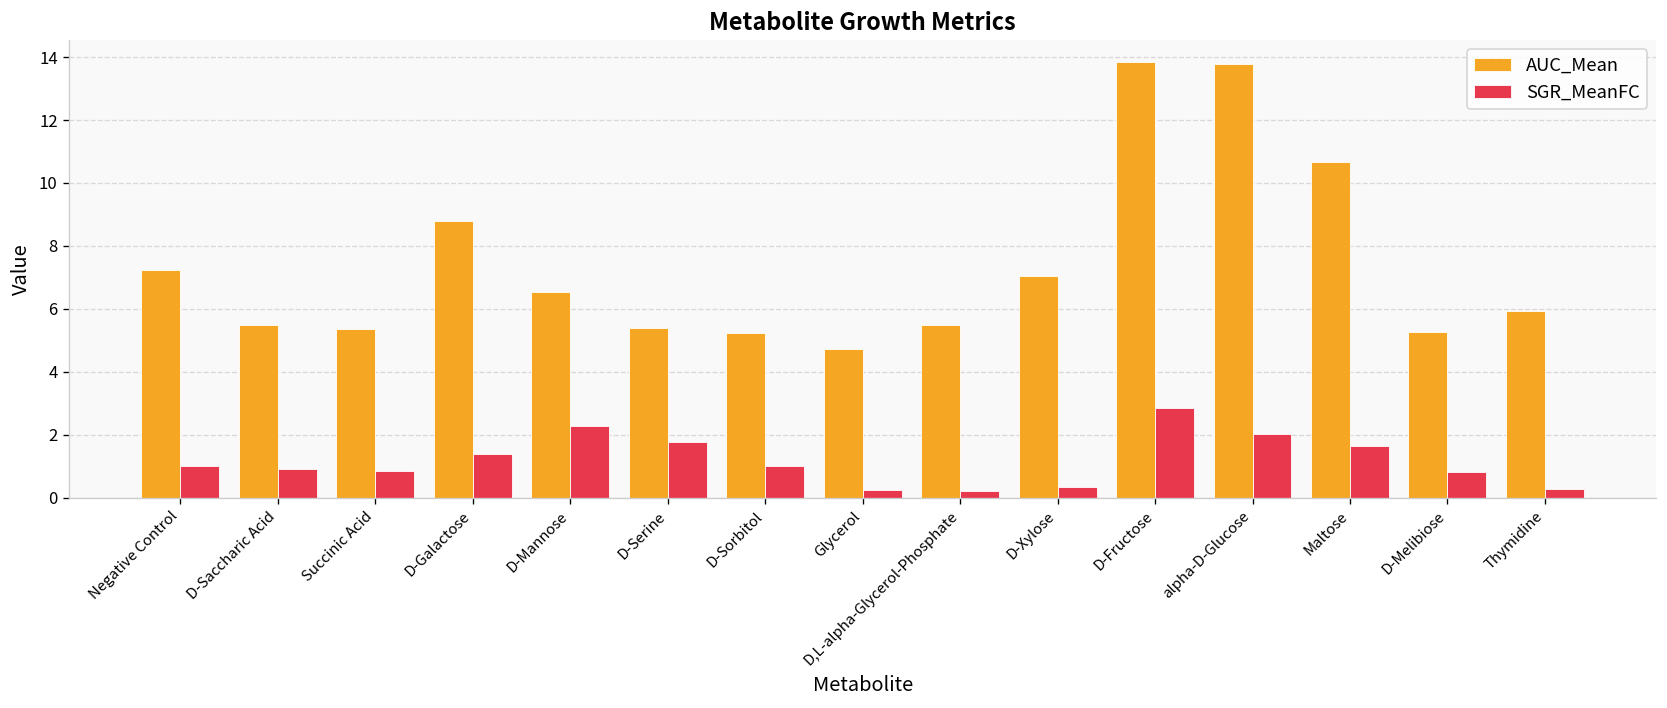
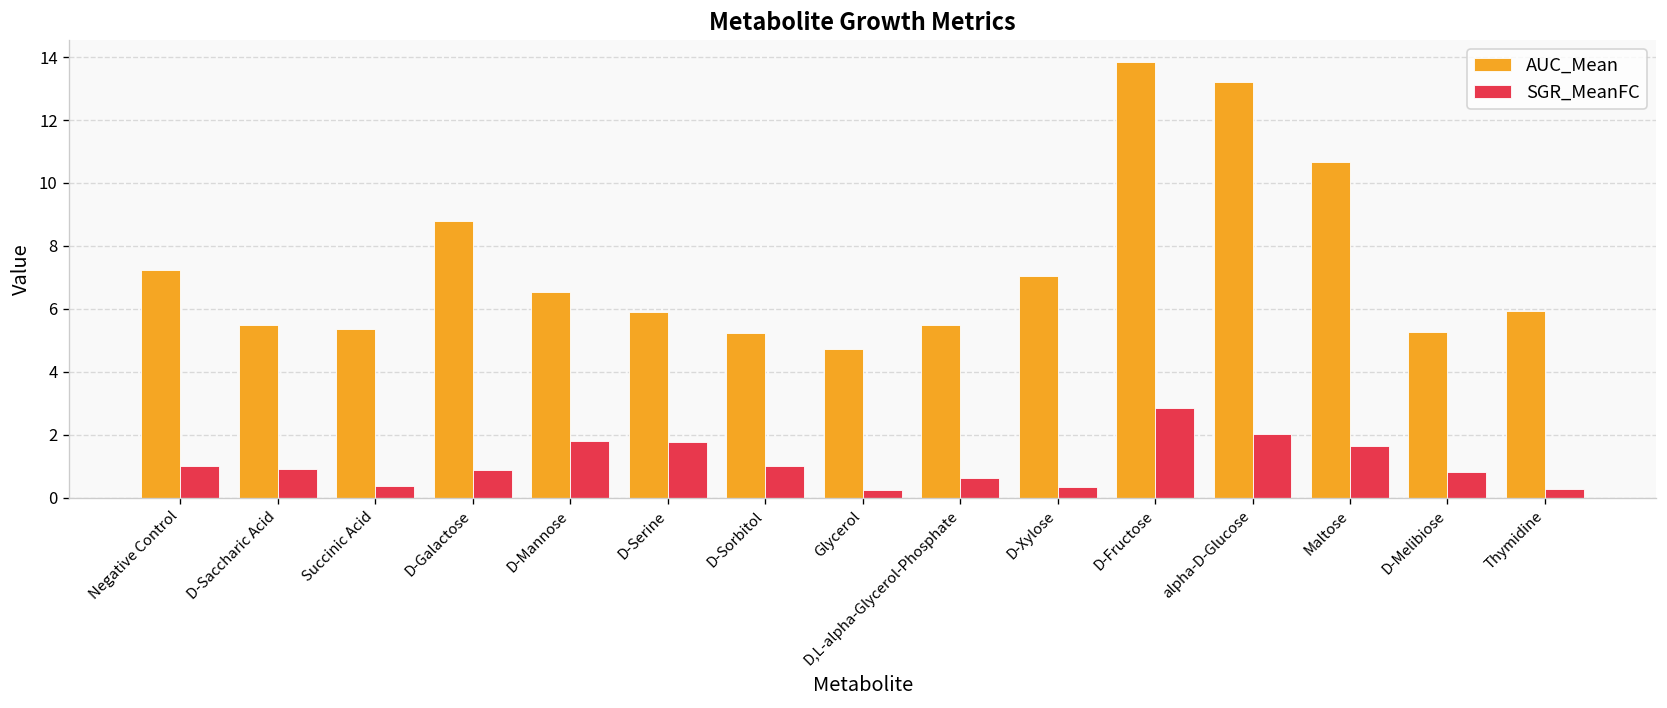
  {
    "AUC_Mean": {
      "Negative Control": 7.2,
      "D-Saccharic Acid": 5.5,
      "Succinic Acid": 5.4,
      "D-Galactose": 8.8,
      "D-Mannose": 6.5,
-     "D-Serine": 5.4,
+     "D-Serine": 5.9,
      "D-Sorbitol": 5.2,
      "Glycerol": 4.7,
      "D,L-alpha-Glycerol-Phosphate": 5.5,
      "D-Xylose": 7.1,
      "D-Fructose": 13.9,
-     "alpha-D-Glucose": 13.8,
+     "alpha-D-Glucose": 13.2,
      "Maltose": 10.7,
      "D-Melibiose": 5.3,
      "Thymidine": 5.9
    },
    "SGR_MeanFC": {
      "Negative Control": 1.0,
      "D-Saccharic Acid": 0.9,
-     "Succinic Acid": 0.9,
-     "D-Galactose": 1.4,
-     "D-Mannose": 2.3,
+     "Succinic Acid": 0.4,
+     "D-Galactose": 0.9,
+     "D-Mannose": 1.8,
      "D-Serine": 1.8,
      "D-Sorbitol": 1.0,
      "Glycerol": 0.3,
-     "D,L-alpha-Glycerol-Phosphate": 0.2,
+     "D,L-alpha-Glycerol-Phosphate": 0.6,
      "D-Xylose": 0.4,
      "D-Fructose": 2.8,
      "alpha-D-Glucose": 2.0,
      "Maltose": 1.6,
      "D-Melibiose": 0.8,
      "Thymidine": 0.3
    }
  }
